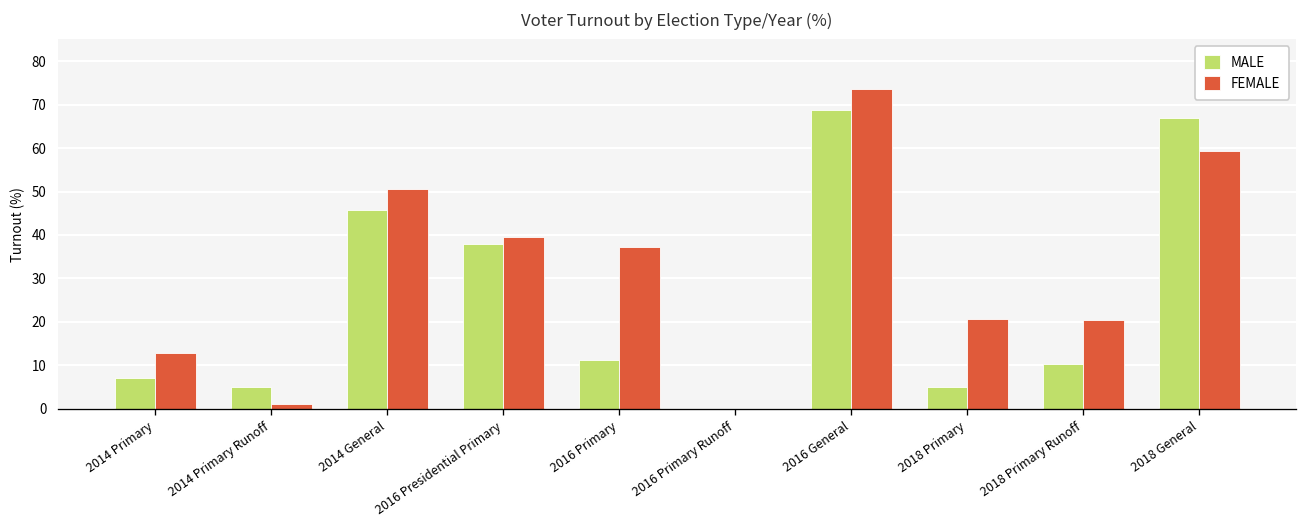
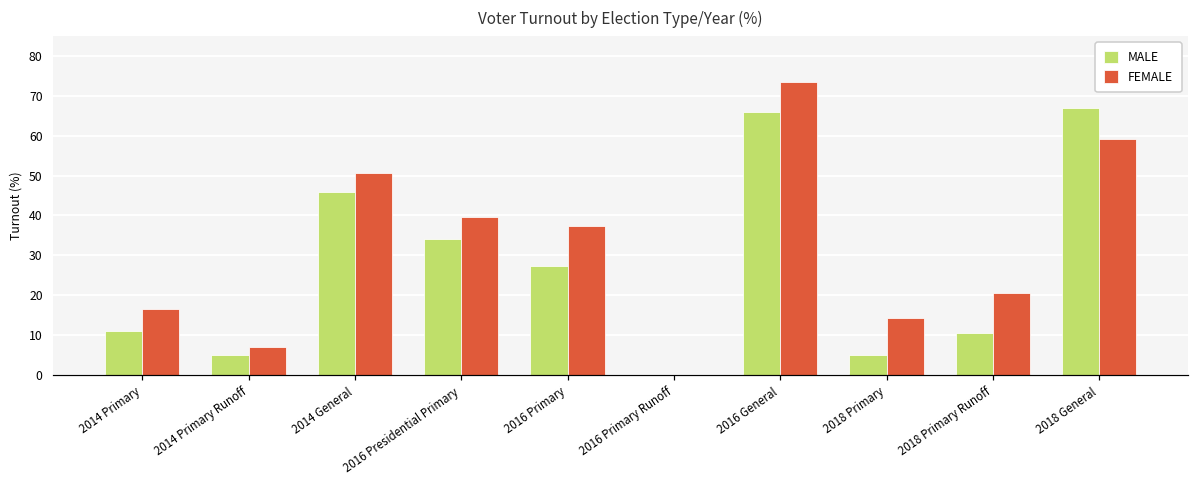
  {
    "MALE": {
-     "2014 Primary": 7,
+     "2014 Primary": 11,
      "2014 Primary Runoff": 5,
      "2014 General": 46,
-     "2016 Presidential Primary": 38,
-     "2016 Primary": 11,
+     "2016 Presidential Primary": 34,
+     "2016 Primary": 27,
      "2016 Primary Runoff": 0,
-     "2016 General": 69,
+     "2016 General": 66,
      "2018 Primary": 5,
      "2018 Primary Runoff": 10,
      "2018 General": 67
    },
    "FEMALE": {
-     "2014 Primary": 13,
-     "2014 Primary Runoff": 1,
+     "2014 Primary": 17,
+     "2014 Primary Runoff": 7,
      "2014 General": 51,
      "2016 Presidential Primary": 40,
      "2016 Primary": 37,
      "2016 Primary Runoff": 0,
      "2016 General": 74,
-     "2018 Primary": 21,
+     "2018 Primary": 14,
      "2018 Primary Runoff": 21,
      "2018 General": 59
    }
  }
